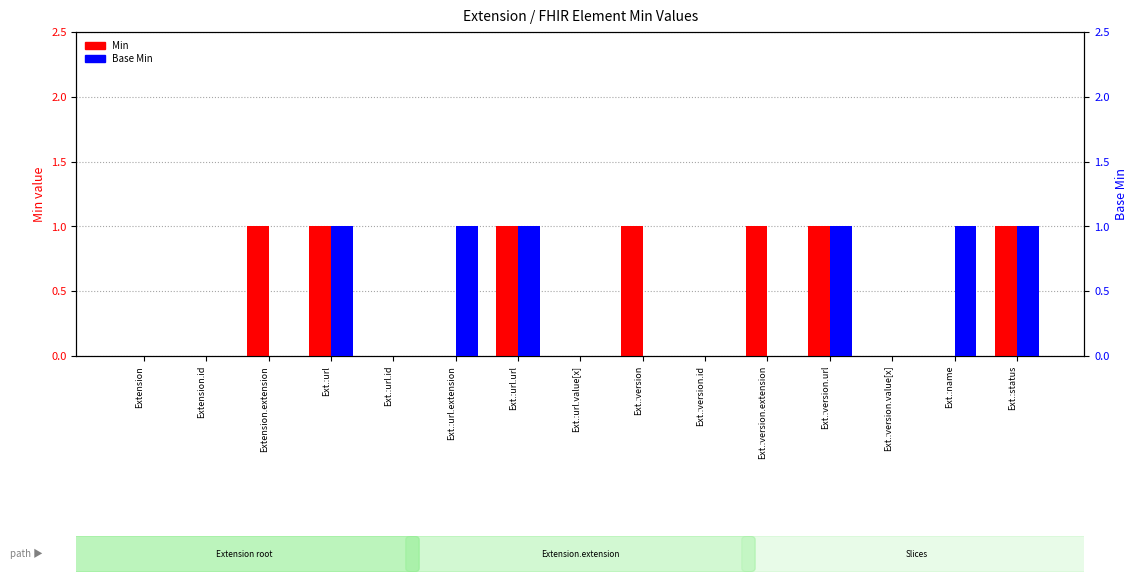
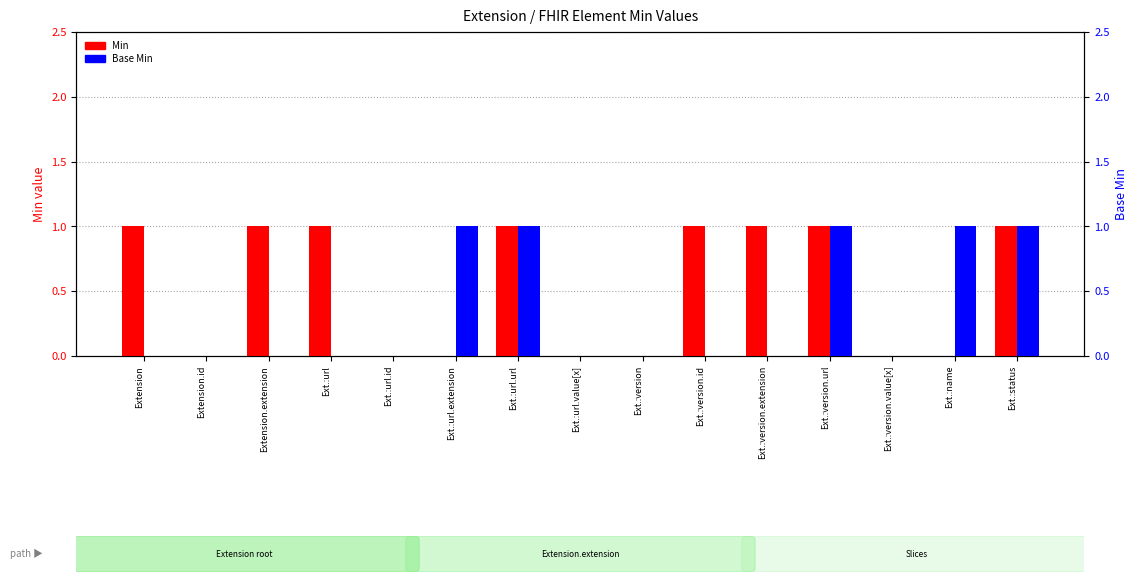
  {
    "Min": {
-     "Extension": 0,
+     "Extension": 1,
      "Extension.id": 0,
      "Extension.extension": 1,
      "Ext.:url": 1,
      "Ext.:url.id": 0,
      "Ext.:url.extension": 0,
      "Ext.:url.url": 1,
      "Ext.:url.value[x]": 0,
-     "Ext.:version": 1,
-     "Ext.:version.id": 0,
+     "Ext.:version": 0,
+     "Ext.:version.id": 1,
      "Ext.:version.extension": 1,
      "Ext.:version.url": 1,
      "Ext.:version.value[x]": 0,
      "Ext.:name": 0,
      "Ext.:status": 1
    },
    "Base Min": {
      "Extension": 0,
      "Extension.id": 0,
      "Extension.extension": 0,
-     "Ext.:url": 1,
+     "Ext.:url": 0,
      "Ext.:url.id": 0,
      "Ext.:url.extension": 1,
      "Ext.:url.url": 1,
      "Ext.:url.value[x]": 0,
      "Ext.:version": 0,
      "Ext.:version.id": 0,
      "Ext.:version.extension": 0,
      "Ext.:version.url": 1,
      "Ext.:version.value[x]": 0,
      "Ext.:name": 1,
      "Ext.:status": 1
    }
  }
